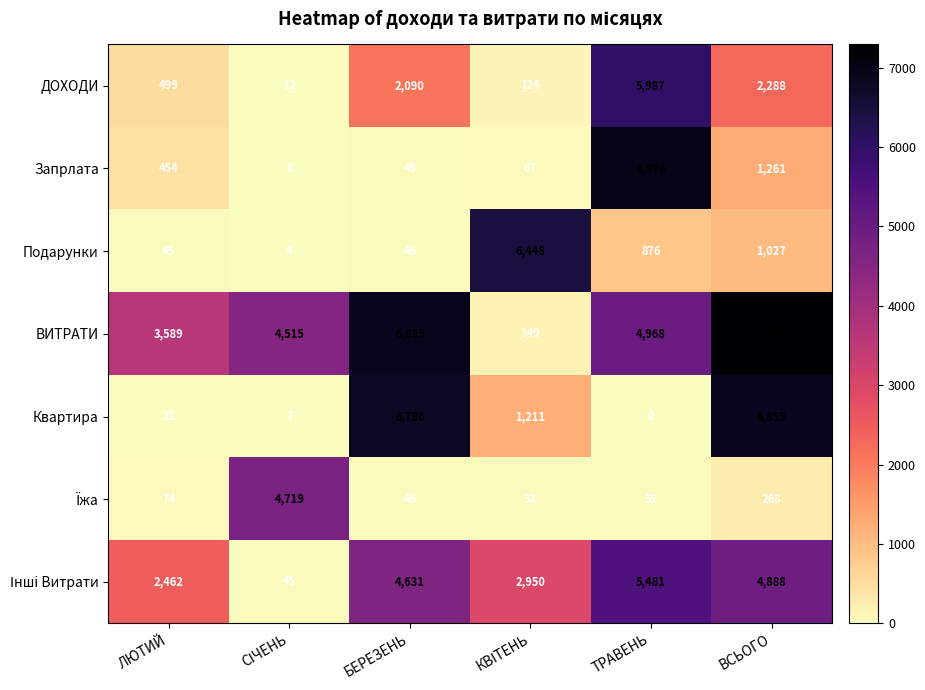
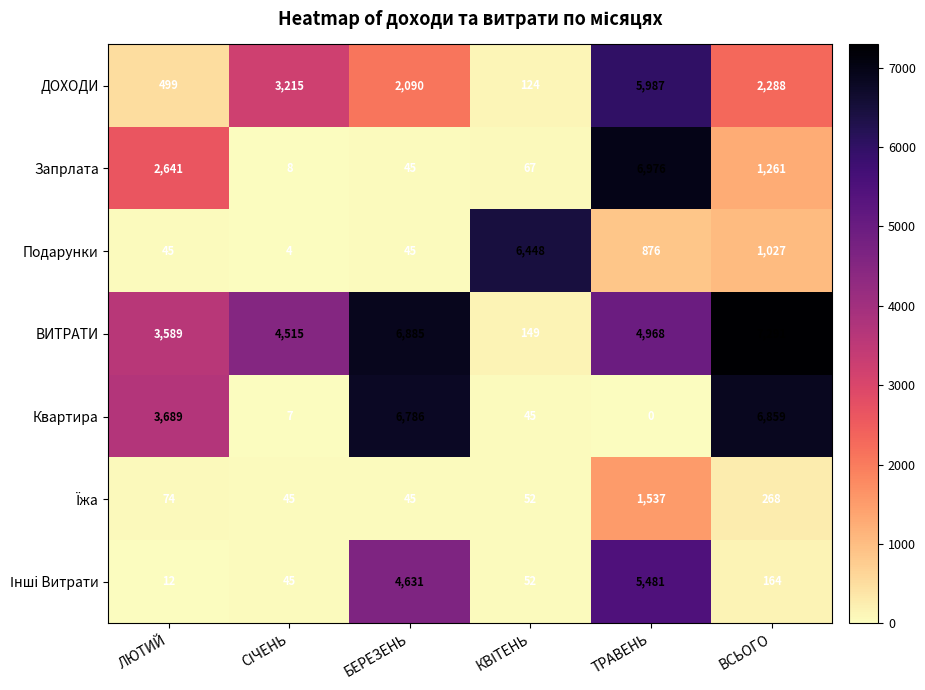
  {
    "ДОХОДИ": {
      "ЛЮТИЙ": "499",
-     "СІЧЕНЬ": "12",
+     "СІЧЕНЬ": "3,215",
      "БЕРЕЗЕНЬ": "2,090",
      "КВІТЕНЬ": "124",
      "ТРАВЕНЬ": "5,987",
      "ВСЬОГО": "2,288"
    },
    "Запрлата": {
-     "ЛЮТИЙ": "454",
+     "ЛЮТИЙ": "2,641",
      "СІЧЕНЬ": "8",
      "БЕРЕЗЕНЬ": "45",
      "КВІТЕНЬ": "67",
      "ВСЬОГО": "1,261"
    },
    "Подарунки": {
      "ЛЮТИЙ": "45",
      "СІЧЕНЬ": "4",
      "БЕРЕЗЕНЬ": "45",
      "КВІТЕНЬ": "6,448",
      "ТРАВЕНЬ": "876",
      "ВСЬОГО": "1,027"
    },
    "ВИТРАТИ": {
      "ЛЮТИЙ": "3,589",
      "СІЧЕНЬ": "4,515",
      "КВІТЕНЬ": "149",
      "ТРАВЕНЬ": "4,968"
    },
    "Квартира": {
-     "ЛЮТИЙ": "21",
+     "ЛЮТИЙ": "3,689",
      "СІЧЕНЬ": "7",
-     "КВІТЕНЬ": "1,211",
+     "КВІТЕНЬ": "45",
      "ТРАВЕНЬ": "0"
    },
    "Їжа": {
      "ЛЮТИЙ": "74",
-     "СІЧЕНЬ": "4,719",
+     "СІЧЕНЬ": "45",
      "БЕРЕЗЕНЬ": "45",
      "КВІТЕНЬ": "52",
-     "ТРАВЕНЬ": "52",
+     "ТРАВЕНЬ": "1,537",
      "ВСЬОГО": "268"
    },
    "Інші Витрати": {
-     "ЛЮТИЙ": "2,462",
+     "ЛЮТИЙ": "12",
      "СІЧЕНЬ": "45",
      "БЕРЕЗЕНЬ": "4,631",
-     "КВІТЕНЬ": "2,950",
+     "КВІТЕНЬ": "52",
      "ТРАВЕНЬ": "5,481",
-     "ВСЬОГО": "4,888"
+     "ВСЬОГО": "164"
    }
  }
